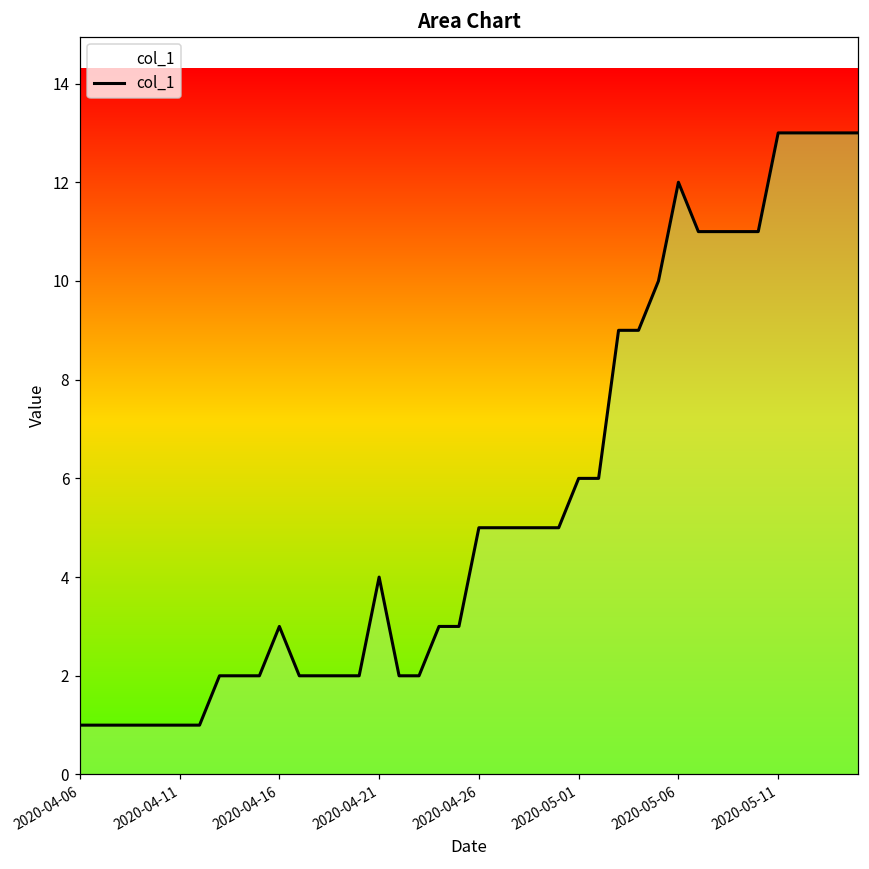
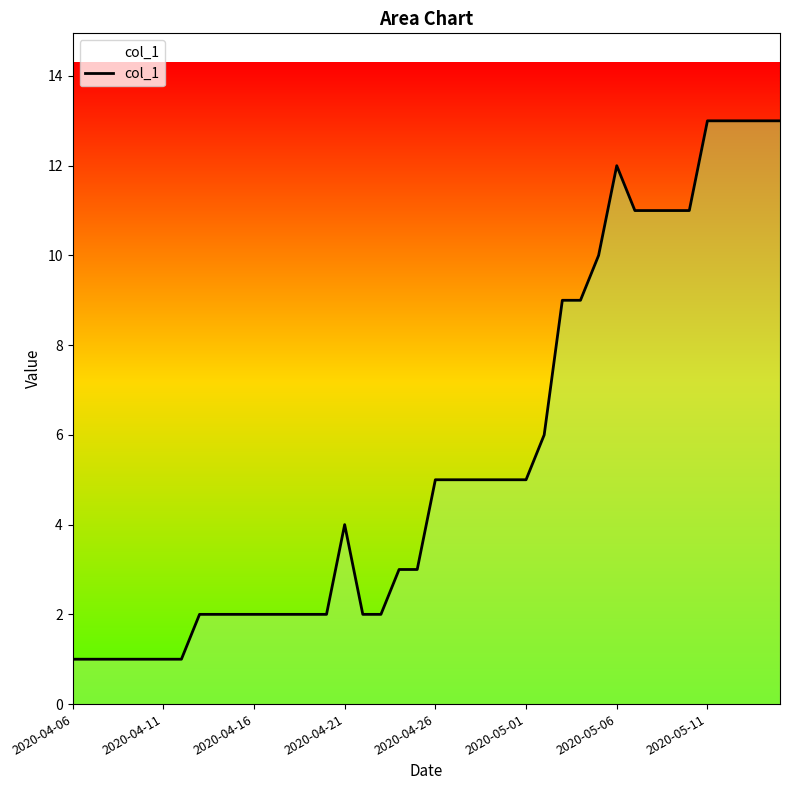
  {
    "2020-04-06": 1,
    "2020-04-11": 1,
-   "2020-04-16": 3,
+   "2020-04-16": 2,
    "2020-04-21": 4,
    "2020-04-26": 5,
-   "2020-05-01": 6,
+   "2020-05-01": 5,
    "2020-05-06": 12,
    "2020-05-11": 13
  }
